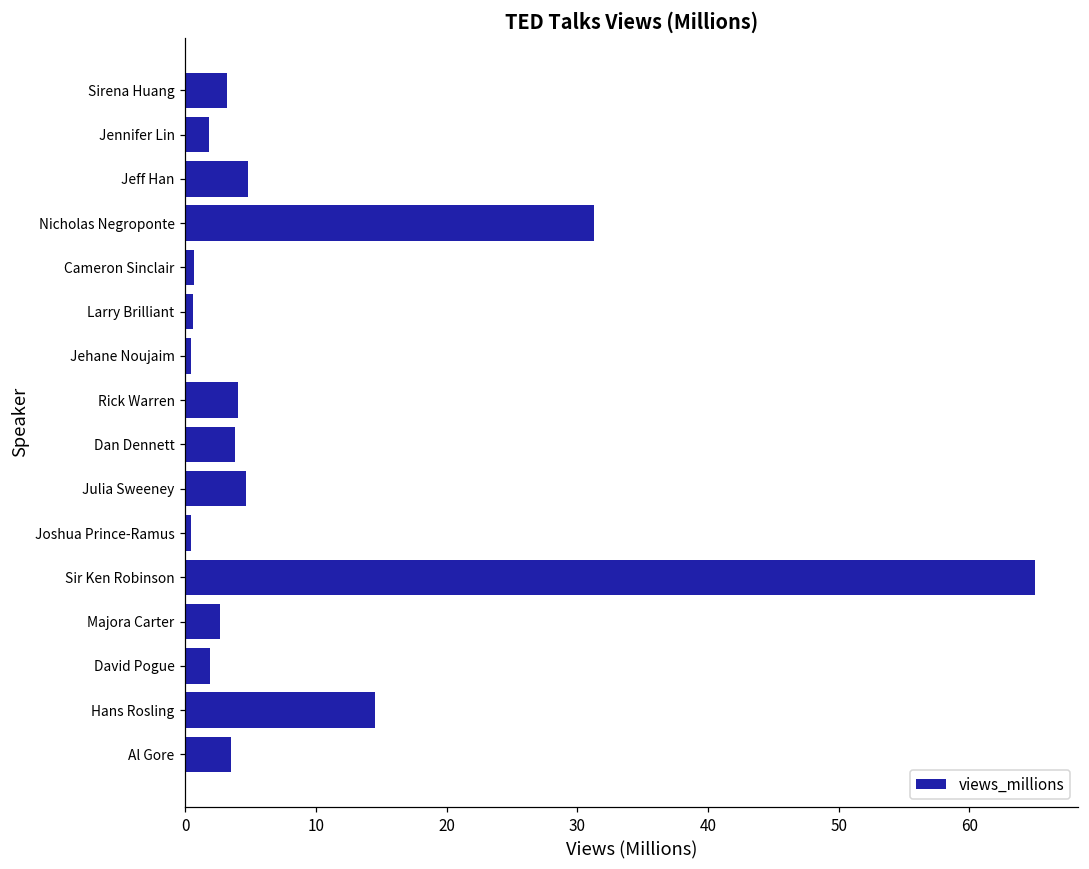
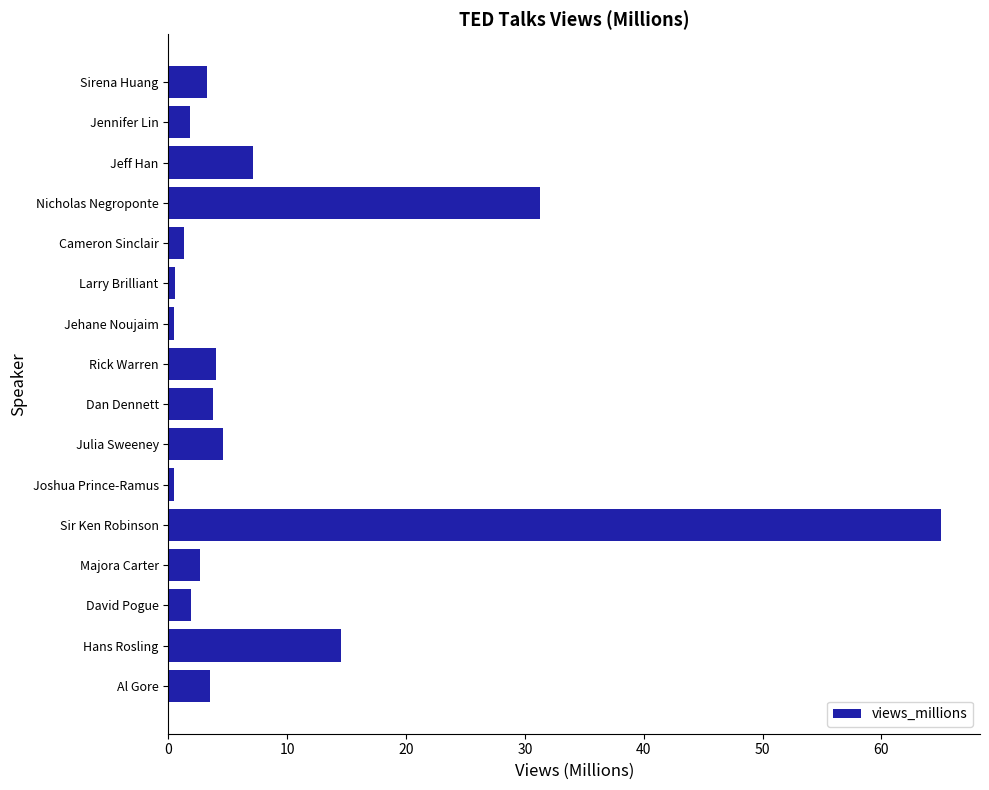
  {
    "Sirena Huang": 3.2,
    "Jennifer Lin": 1.8,
-   "Jeff Han": 4.8,
+   "Jeff Han": 7.1,
    "Nicholas Negroponte": 31.3,
-   "Cameron Sinclair": 0.7,
+   "Cameron Sinclair": 1.3,
    "Larry Brilliant": 0.6,
    "Jehane Noujaim": 0.5,
    "Rick Warren": 4.0,
    "Dan Dennett": 3.8,
    "Julia Sweeney": 4.6,
    "Joshua Prince-Ramus": 0.4,
    "Sir Ken Robinson": 65.1,
    "Majora Carter": 2.7,
    "David Pogue": 1.9,
    "Hans Rosling": 14.5,
    "Al Gore": 3.5
  }
